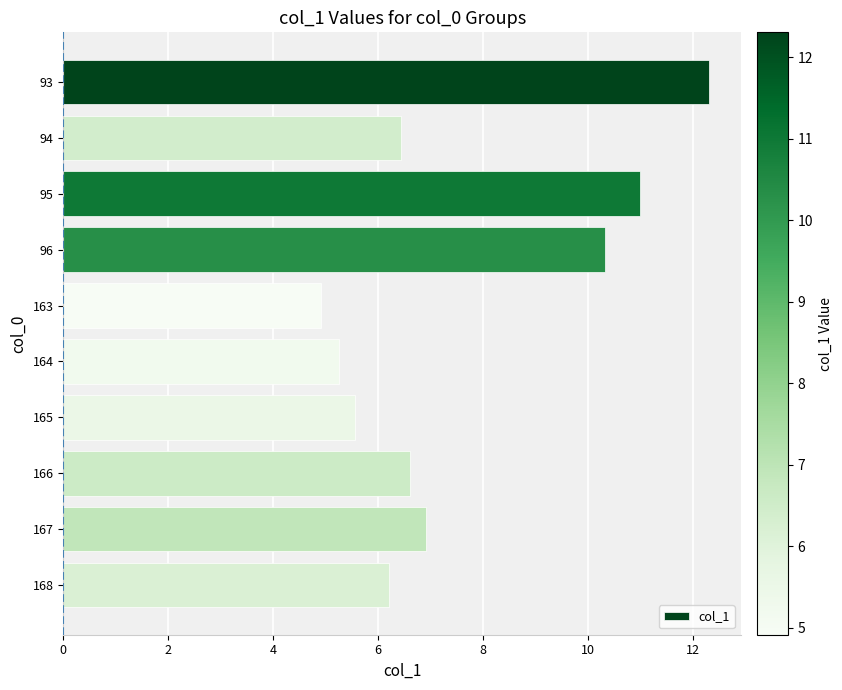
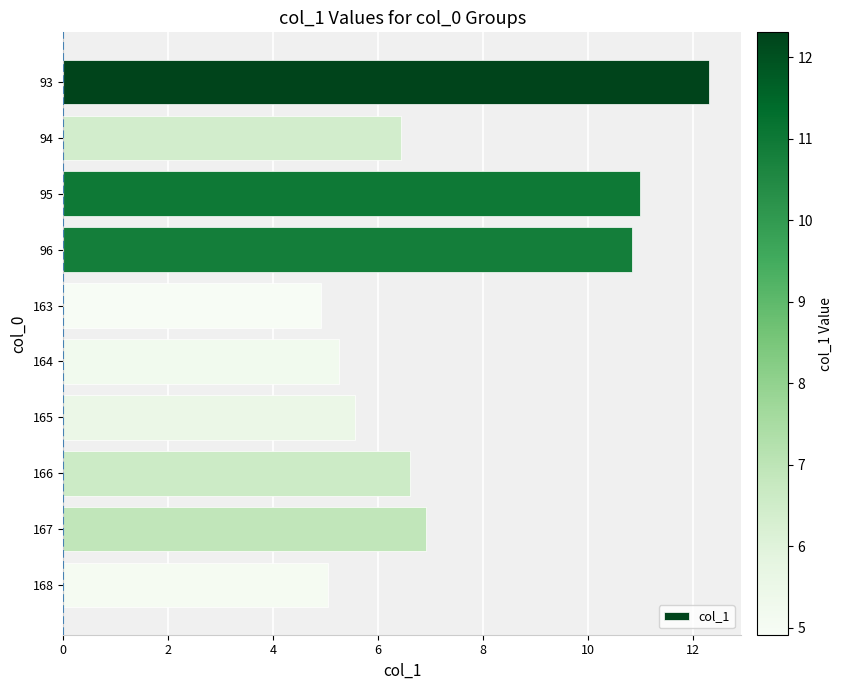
  {
    "93": 12.3,
    "94": 6.4,
    "95": 11.0,
-   "96": 10.3,
+   "96": 10.8,
    "163": 4.9,
    "164": 5.3,
    "165": 5.6,
    "166": 6.6,
    "167": 6.9,
-   "168": 6.2
+   "168": 5.1
  }
